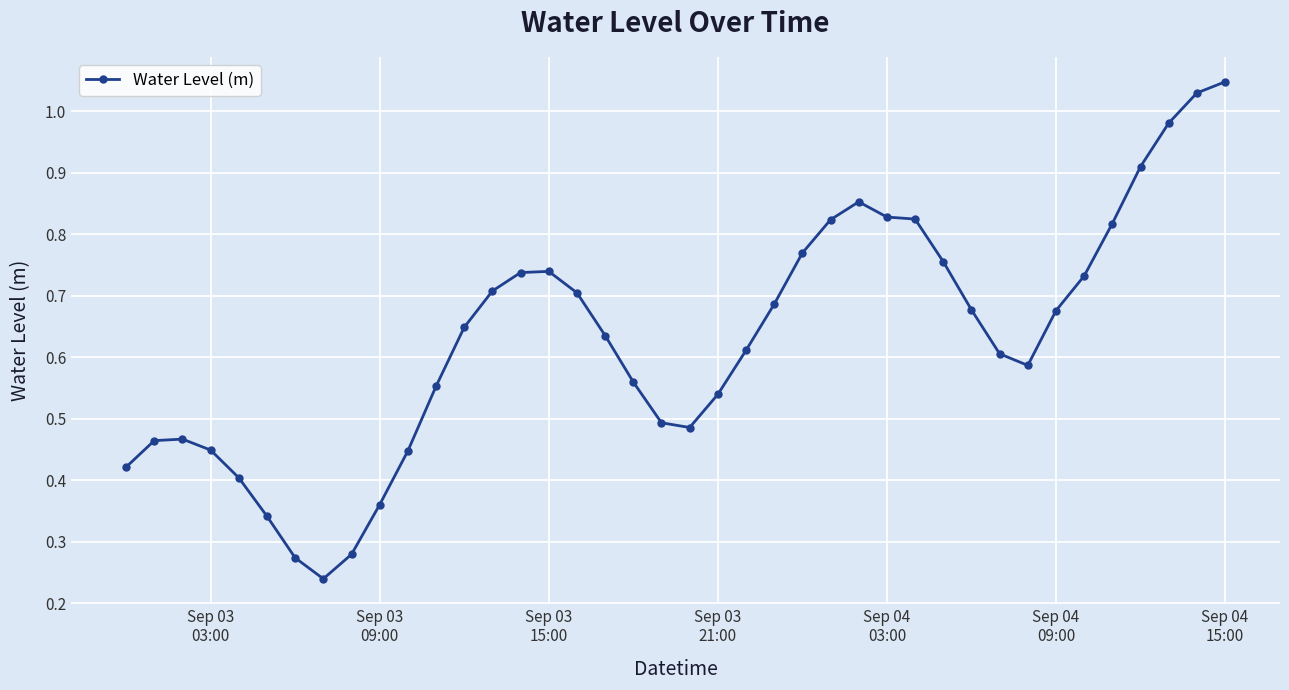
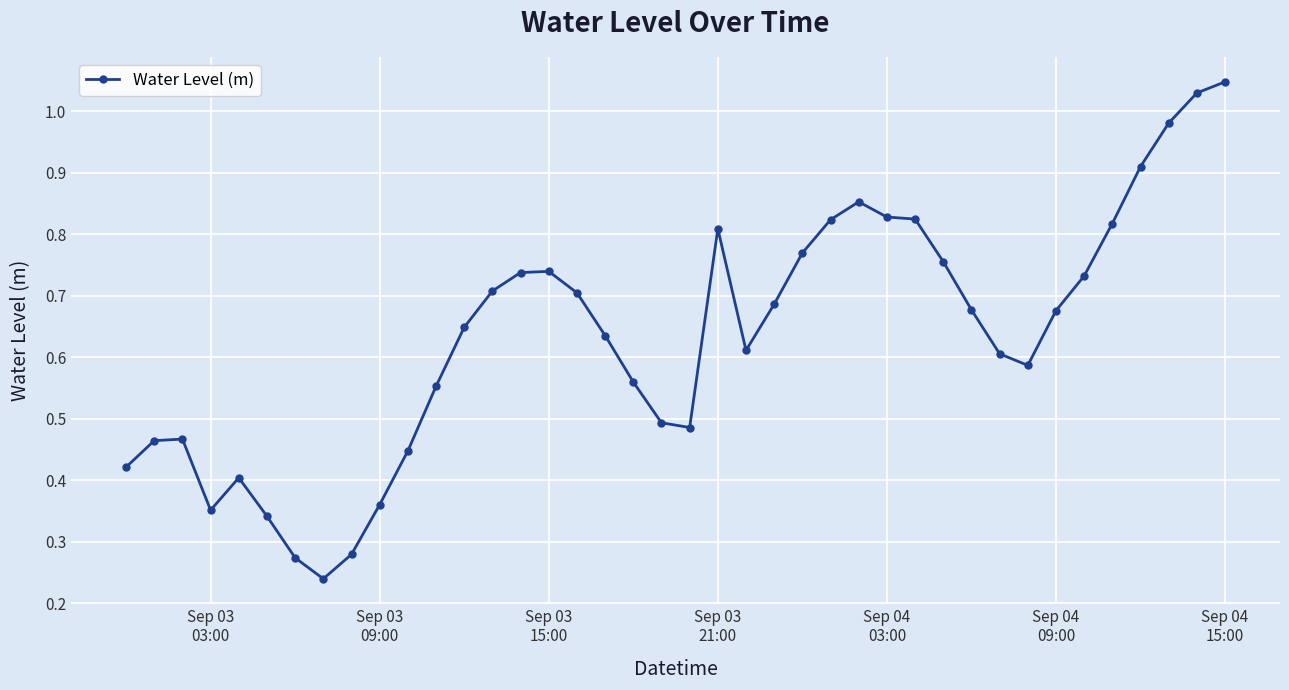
  {
-   "Sep 03 03:00": 0.45,
+   "Sep 03 03:00": 0.35,
    "Sep 03 09:00": 0.36,
    "Sep 03 15:00": 0.74,
-   "Sep 03 21:00": 0.54,
+   "Sep 03 21:00": 0.81,
    "Sep 04 03:00": 0.83,
    "Sep 04 09:00": 0.68,
    "Sep 04 15:00": 1.05
  }
